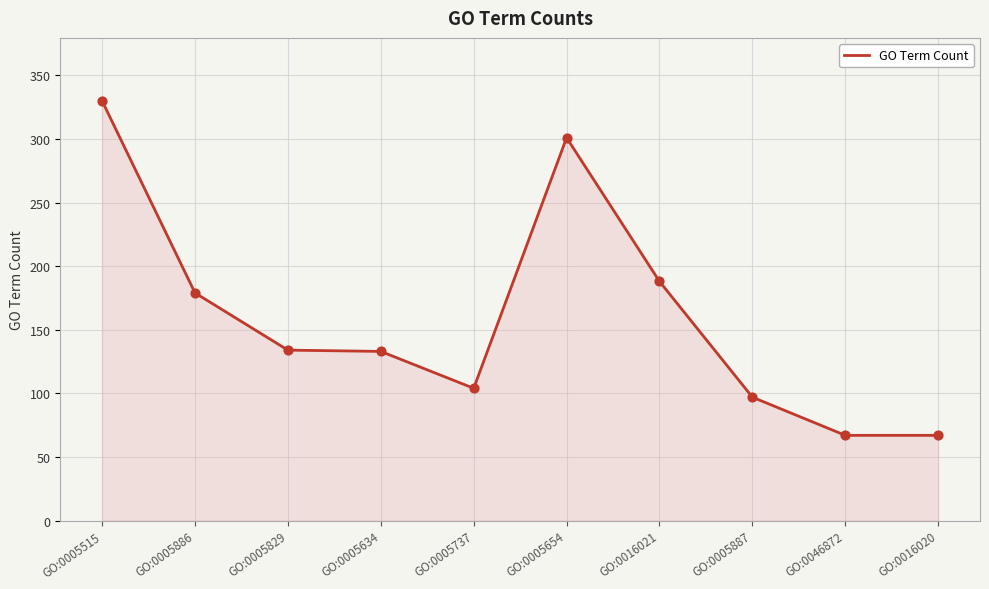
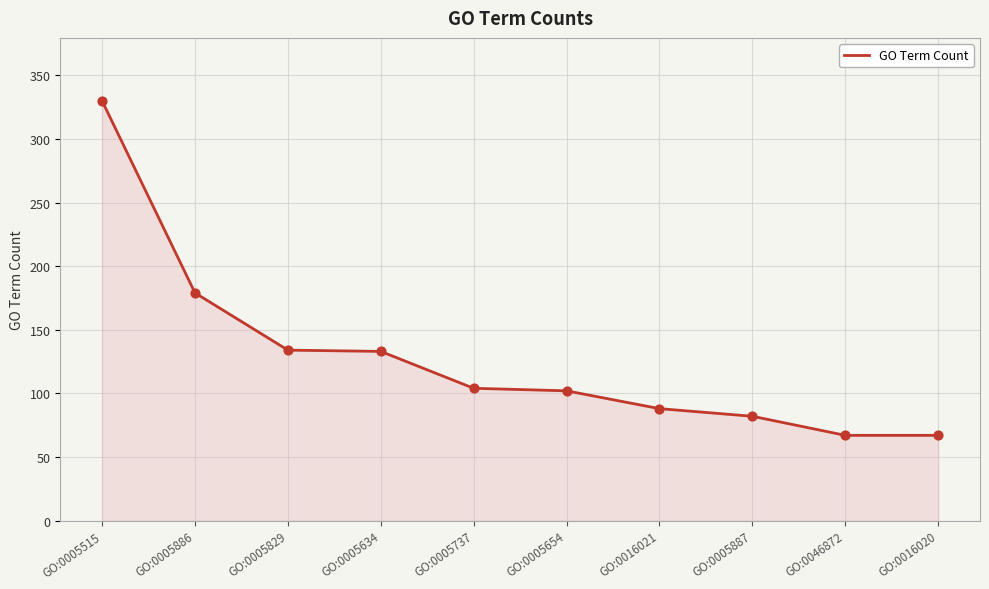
  {
    "GO:0005515": 330,
    "GO:0005886": 179,
    "GO:0005829": 134,
    "GO:0005634": 133,
    "GO:0005737": 104,
-   "GO:0005654": 301,
-   "GO:0016021": 188,
-   "GO:0005887": 97,
+   "GO:0005654": 102,
+   "GO:0016021": 88,
+   "GO:0005887": 82,
    "GO:0046872": 67,
    "GO:0016020": 67
  }
